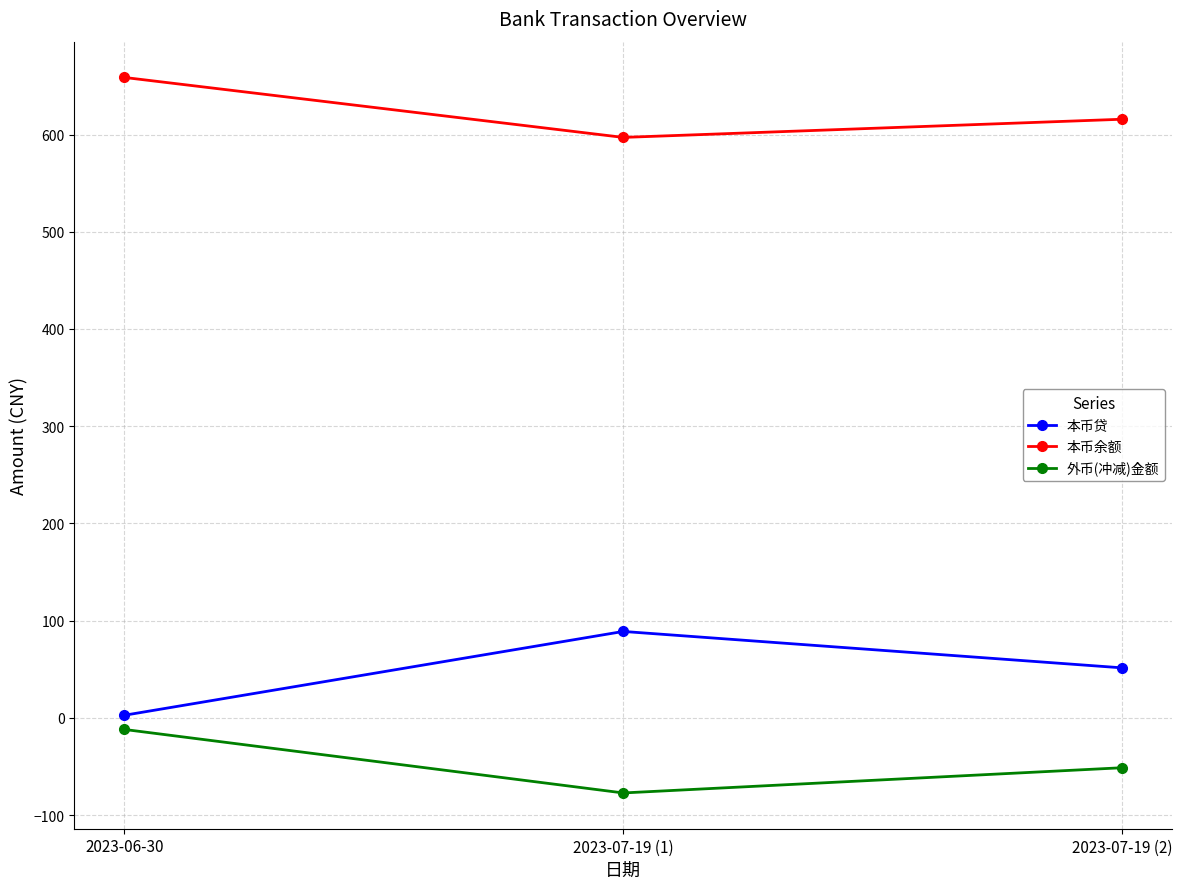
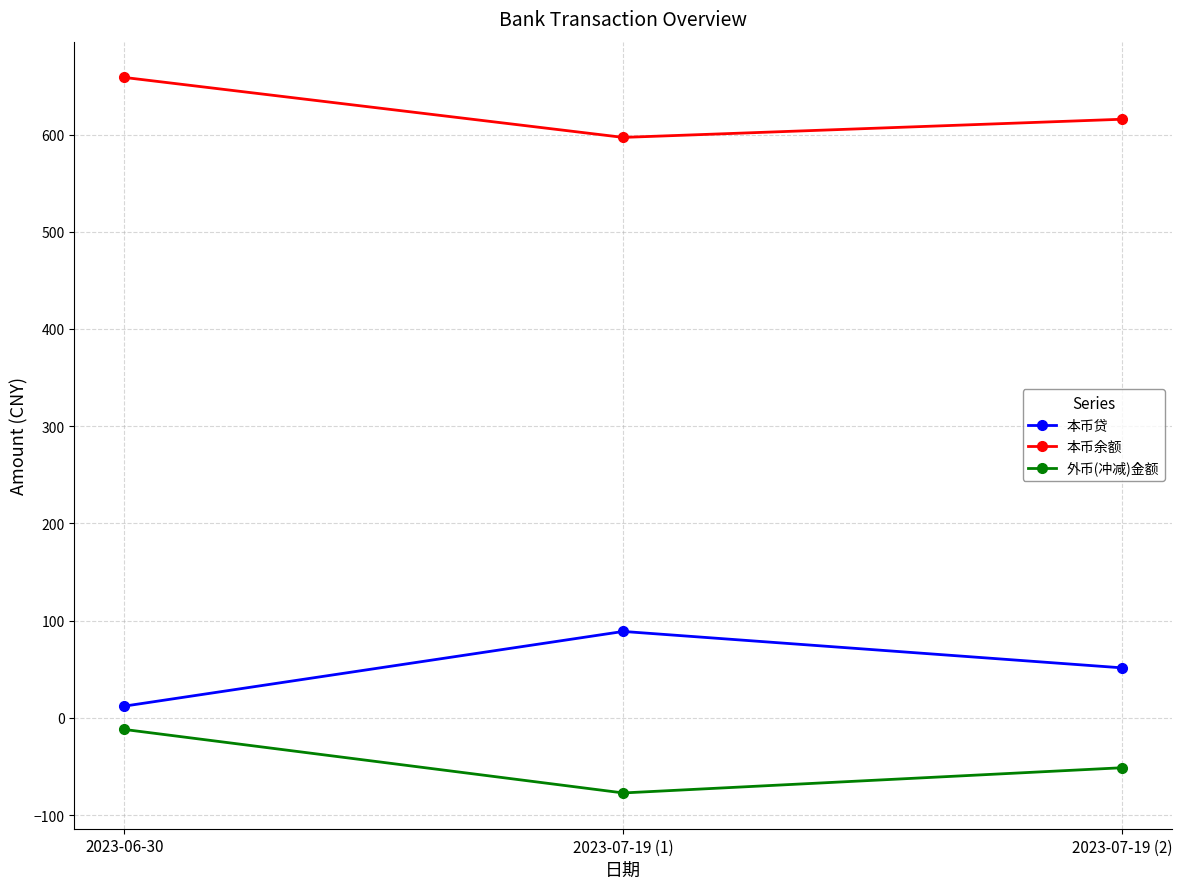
  {
    "本币贷": {
-     "2023-06-30": 0,
+     "2023-06-30": 10,
      "2023-07-19 (1)": 90,
      "2023-07-19 (2)": 50
    },
    "本币余额": {
      "2023-06-30": 660,
      "2023-07-19 (1)": 600,
      "2023-07-19 (2)": 620
    },
    "外币(冲减)金额": {
      "2023-06-30": -10,
      "2023-07-19 (1)": -80,
      "2023-07-19 (2)": -50
    }
  }
